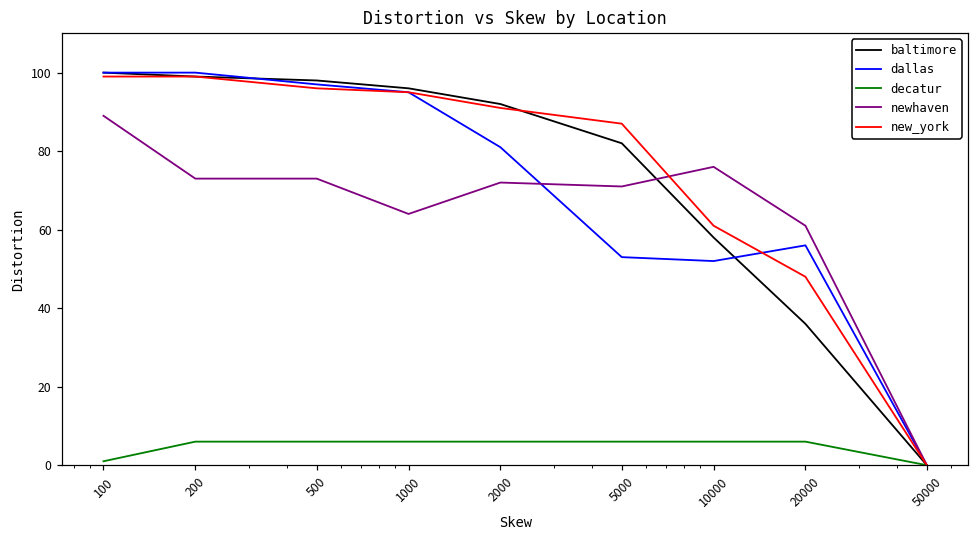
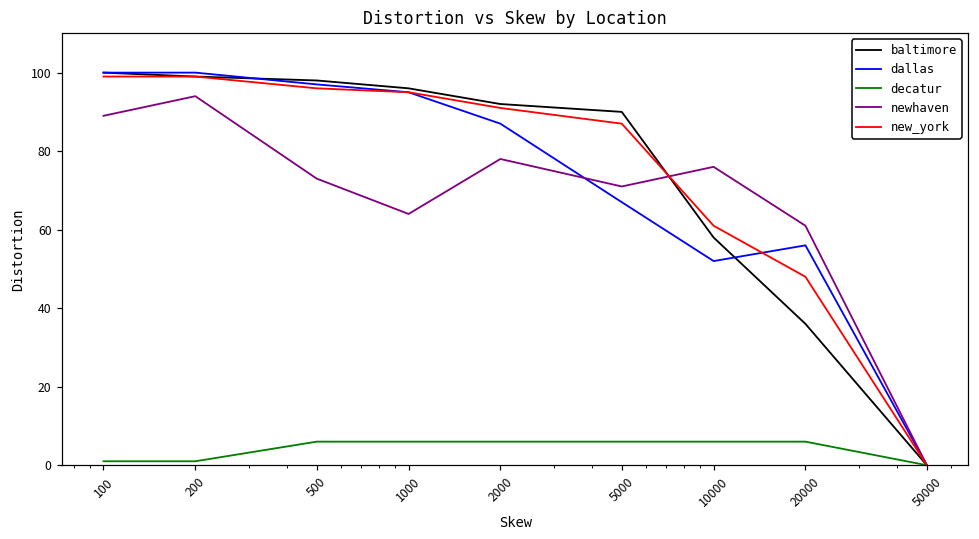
  {
    "baltimore": {
      "500": 98,
      "1000": 96,
      "2000": 92,
-     "5000": 82,
+     "5000": 90,
      "10000": 58,
      "20000": 36
    },
    "dallas": {
      "200": 100,
      "500": 97,
-     "2000": 81,
-     "5000": 53,
+     "2000": 87,
+     "5000": 67,
      "10000": 52,
      "20000": 56
    },
    "decatur": {
      "100": 1,
-     "200": 6,
+     "200": 1,
      "500": 6,
      "1000": 6,
      "2000": 6,
      "5000": 6,
      "10000": 6,
      "20000": 6
    },
    "newhaven": {
      "100": 89,
-     "200": 73,
+     "200": 94,
      "500": 73,
      "1000": 64,
-     "2000": 72,
+     "2000": 78,
      "5000": 71,
      "10000": 76,
      "20000": 61
    },
    "new_york": {
      "100": 99,
      "500": 96,
      "2000": 91,
      "5000": 87,
      "10000": 61,
      "20000": 48
    }
  }
